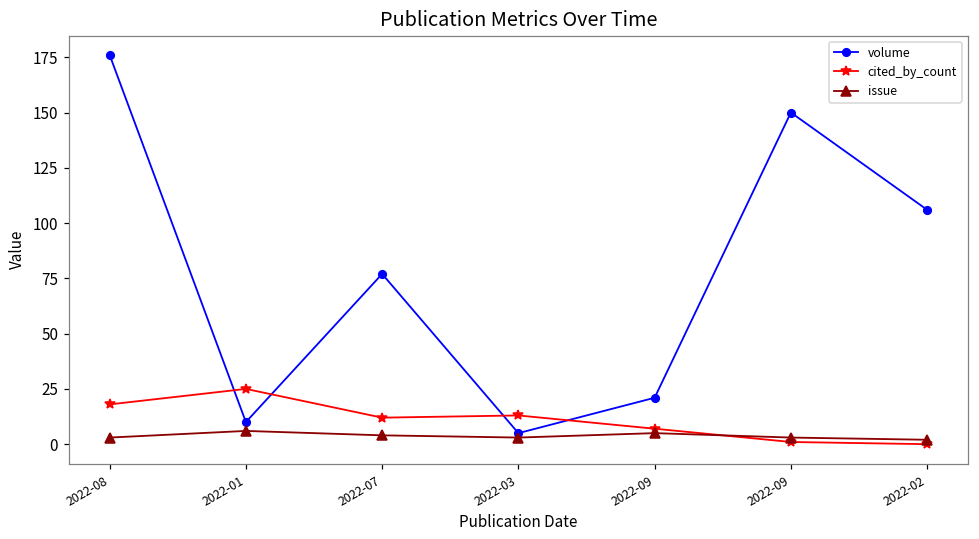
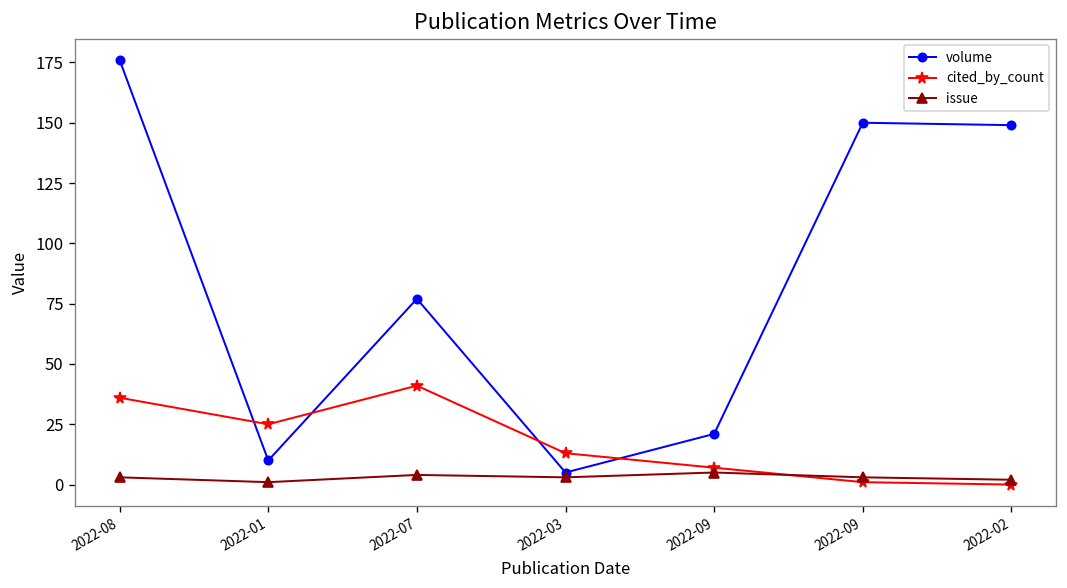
  {
    "volume": {
      "2022-08": 176,
      "2022-01": 10,
      "2022-07": 77,
      "2022-03": 5,
-     "2022-02": 106
+     "2022-02": 149
    },
    "cited_by_count": {
-     "2022-08": 18,
+     "2022-08": 36,
      "2022-01": 25,
-     "2022-07": 12,
+     "2022-07": 41,
      "2022-03": 13,
      "2022-02": 0
    },
    "issue": {
      "2022-08": 3,
-     "2022-01": 6,
+     "2022-01": 1,
      "2022-07": 4,
      "2022-03": 3,
      "2022-02": 2
    }
  }
